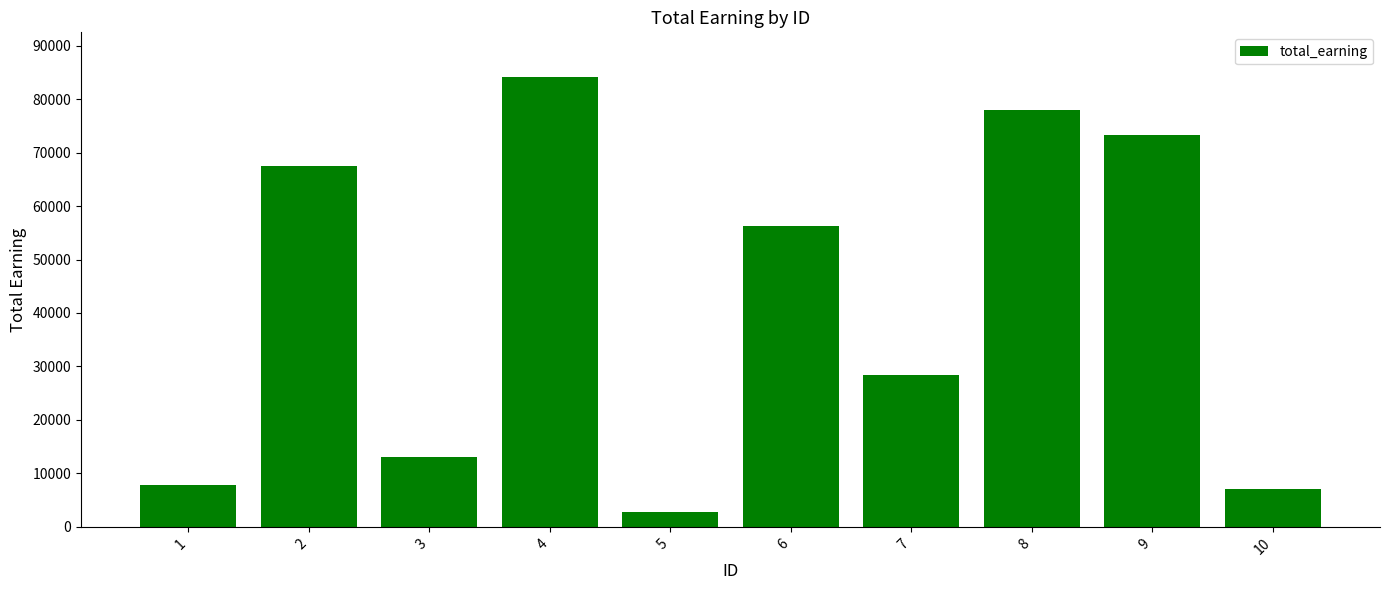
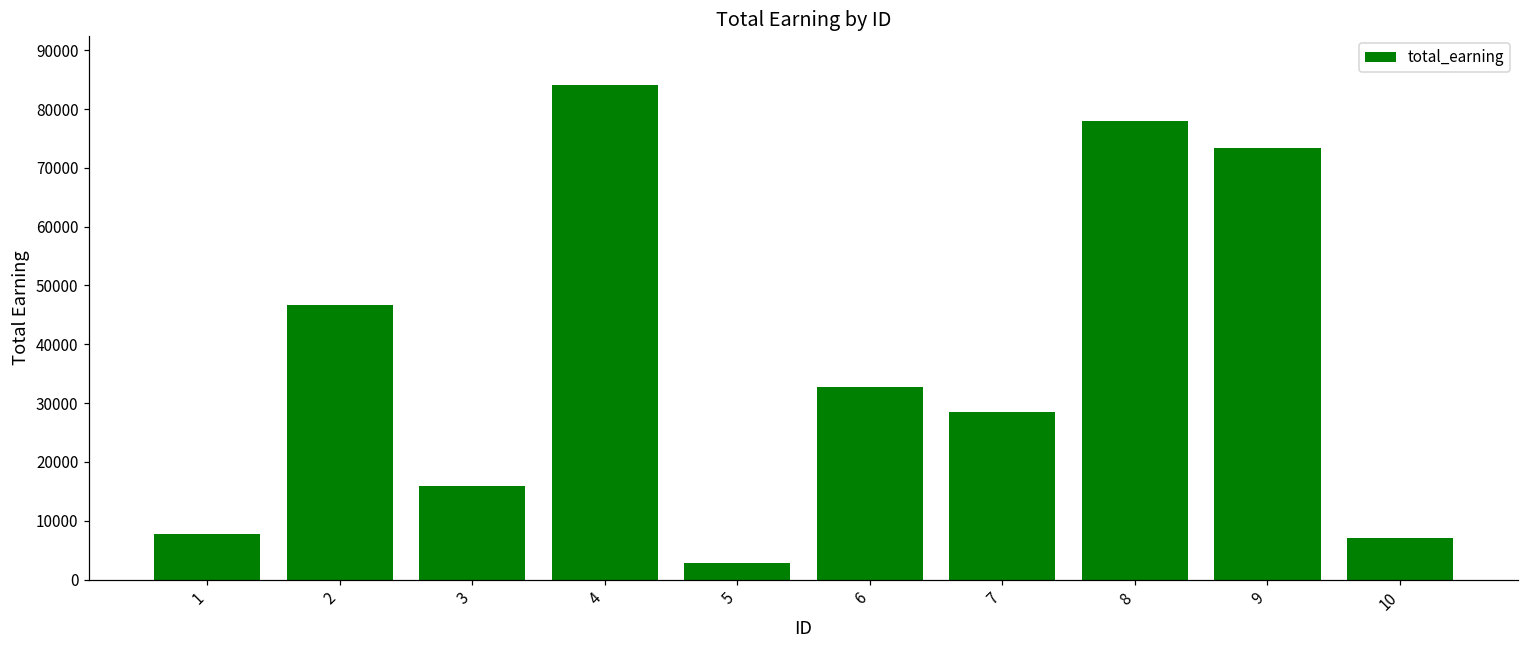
  {
    "1": 8000,
-   "2": 68000,
-   "3": 13000,
+   "2": 47000,
+   "3": 16000,
    "4": 84000,
    "5": 3000,
-   "6": 56000,
+   "6": 33000,
    "7": 28000,
    "8": 78000,
    "9": 73000,
    "10": 7000
  }
